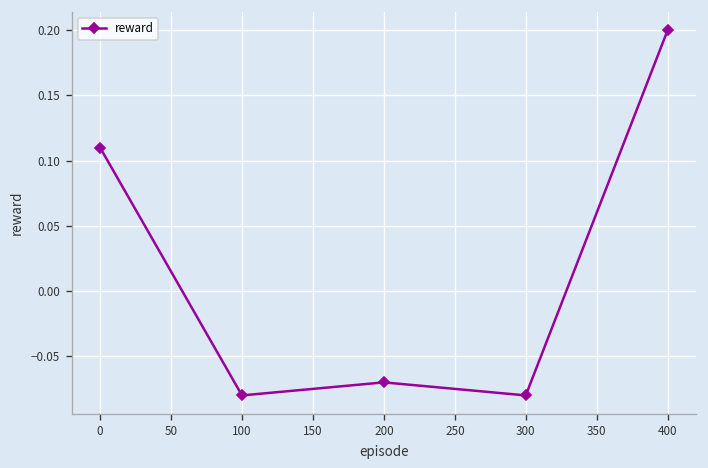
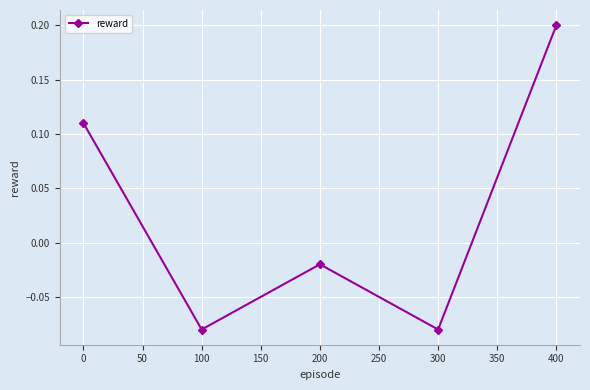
  {
    "0": 0.11,
    "100": -0.08,
-   "200": -0.07,
+   "200": -0.02,
    "300": -0.08,
    "400": 0.20
  }
